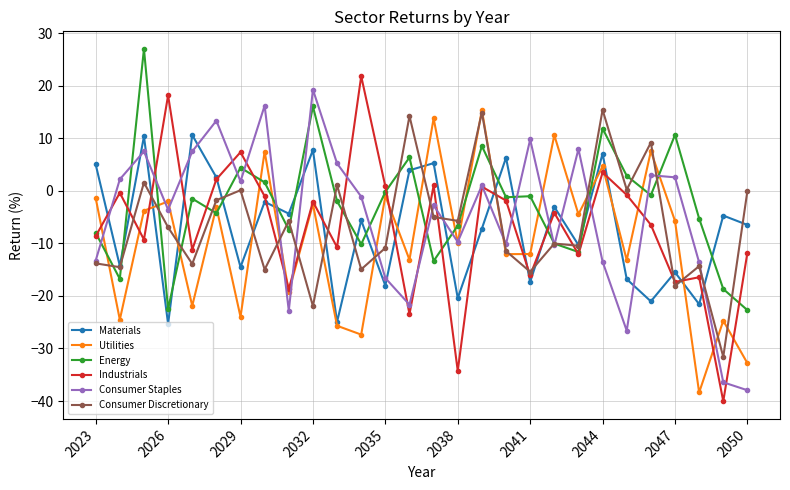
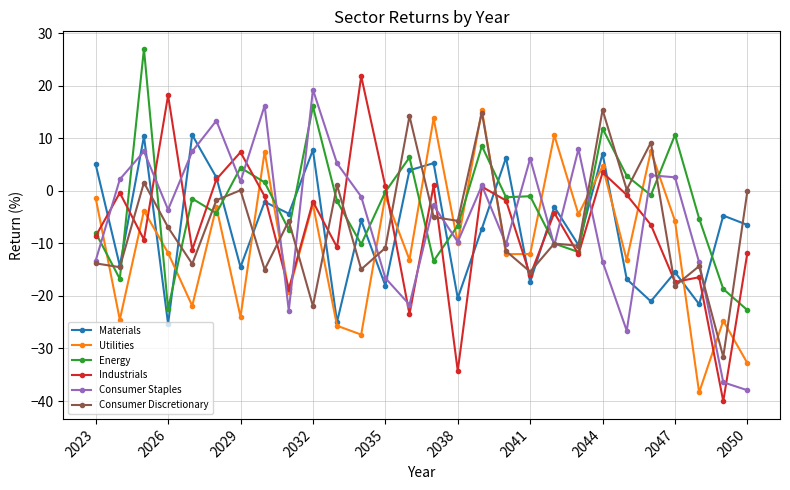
  {
    "Materials": {
      "2023": 5,
      "2029": -15,
      "2032": 8,
      "2035": -18,
      "2038": -20,
      "2041": -17,
      "2044": 7,
      "2047": -16,
      "2050": -6
    },
    "Utilities": {
      "2023": -1,
-     "2026": -2,
+     "2026": -12,
      "2029": -24,
      "2032": -3,
      "2035": -1,
      "2041": -12,
      "2044": 5,
      "2047": -6,
      "2050": -33
    },
    "Energy": {
      "2023": -8,
      "2026": -22,
      "2029": 4,
      "2032": 16,
      "2035": 0,
      "2038": -7,
      "2041": -1,
      "2044": 12,
      "2047": 11,
      "2050": -23
    },
    "Industrials": {
      "2023": -9,
      "2026": 18,
      "2029": 7,
      "2032": -2,
      "2035": 1,
      "2038": -34,
      "2041": -16,
      "2044": 3,
      "2047": -17,
      "2050": -12
    },
    "Consumer Staples": {
      "2023": -13,
      "2026": -4,
      "2029": 2,
      "2032": 19,
      "2035": -17,
-     "2041": 10,
+     "2041": 6,
      "2044": -13,
      "2047": 3,
      "2050": -38
    },
    "Consumer Discretionary": {
      "2023": -14,
      "2026": -7,
      "2029": 0,
      "2032": -22,
      "2035": -11,
      "2038": -6,
      "2041": -15,
      "2044": 15,
      "2047": -18,
      "2050": 0
    }
  }
